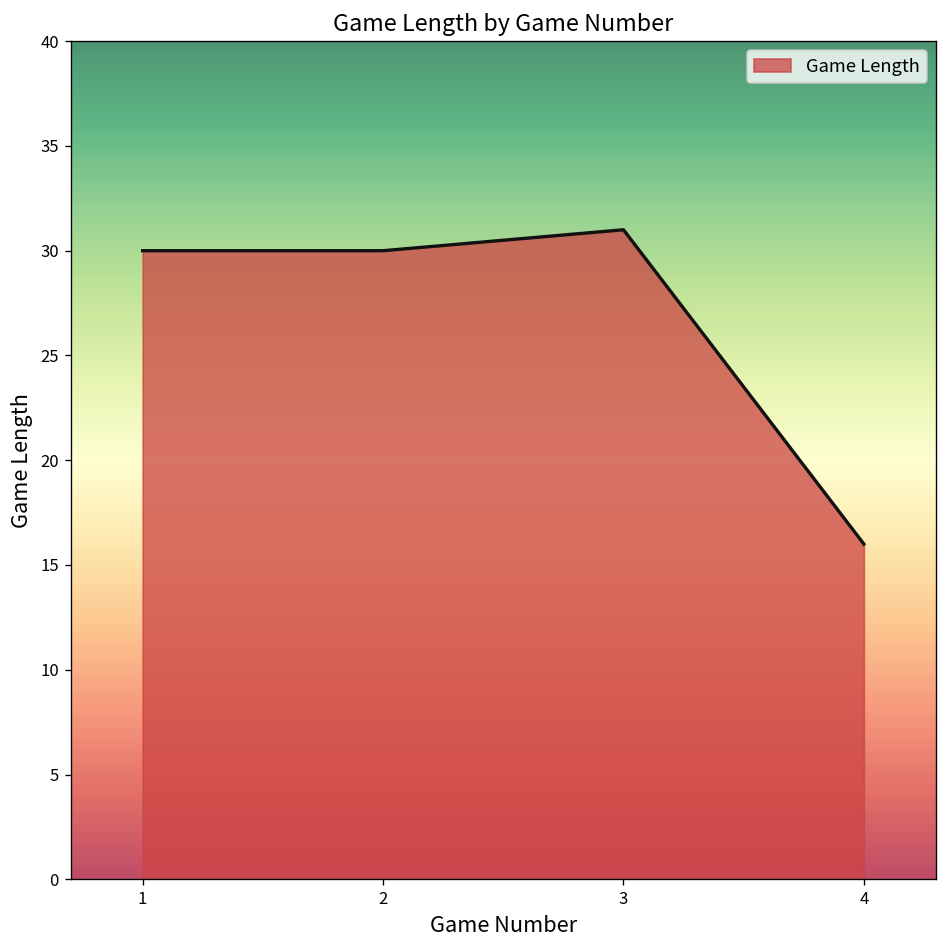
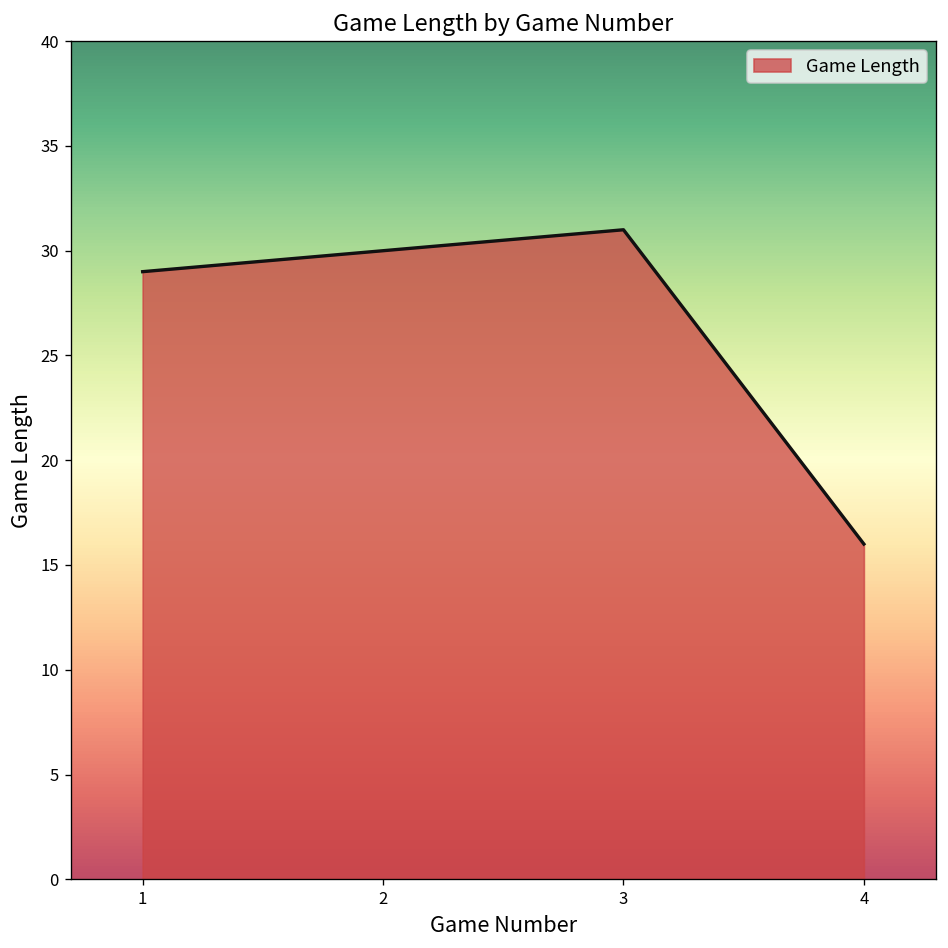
  {
-   "1": 30,
+   "1": 29,
    "2": 30,
    "3": 31,
    "4": 16
  }
